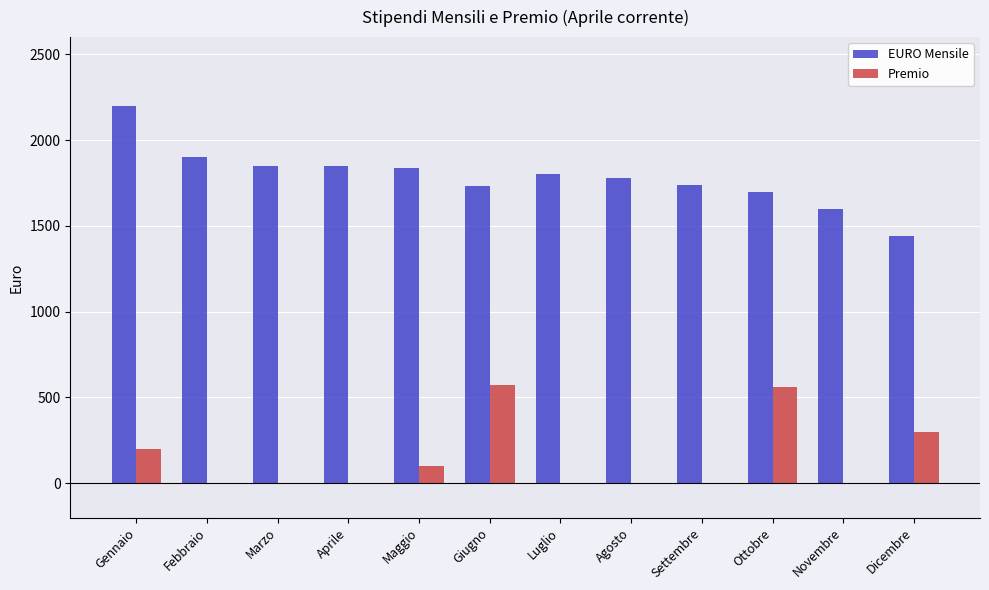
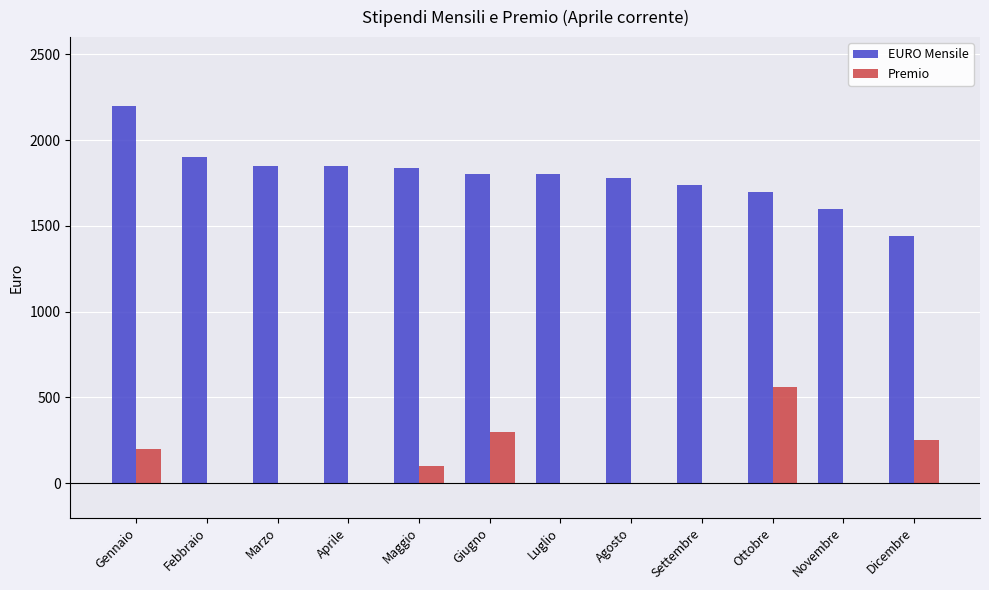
  {
    "EURO Mensile": {
      "Gennaio": 2200,
      "Febbraio": 1900,
      "Marzo": 1850,
      "Aprile": 1850,
      "Maggio": 1840,
-     "Giugno": 1740,
+     "Giugno": 1800,
      "Luglio": 1800,
      "Agosto": 1780,
      "Settembre": 1740,
      "Ottobre": 1700,
      "Novembre": 1600,
      "Dicembre": 1440
    },
    "Premio": {
      "Gennaio": 200,
      "Febbraio": 0,
      "Marzo": 0,
      "Aprile": 0,
      "Maggio": 100,
-     "Giugno": 570,
+     "Giugno": 300,
      "Luglio": 0,
      "Agosto": 0,
      "Settembre": 0,
      "Ottobre": 560,
      "Novembre": 0,
-     "Dicembre": 300
+     "Dicembre": 250
    }
  }
